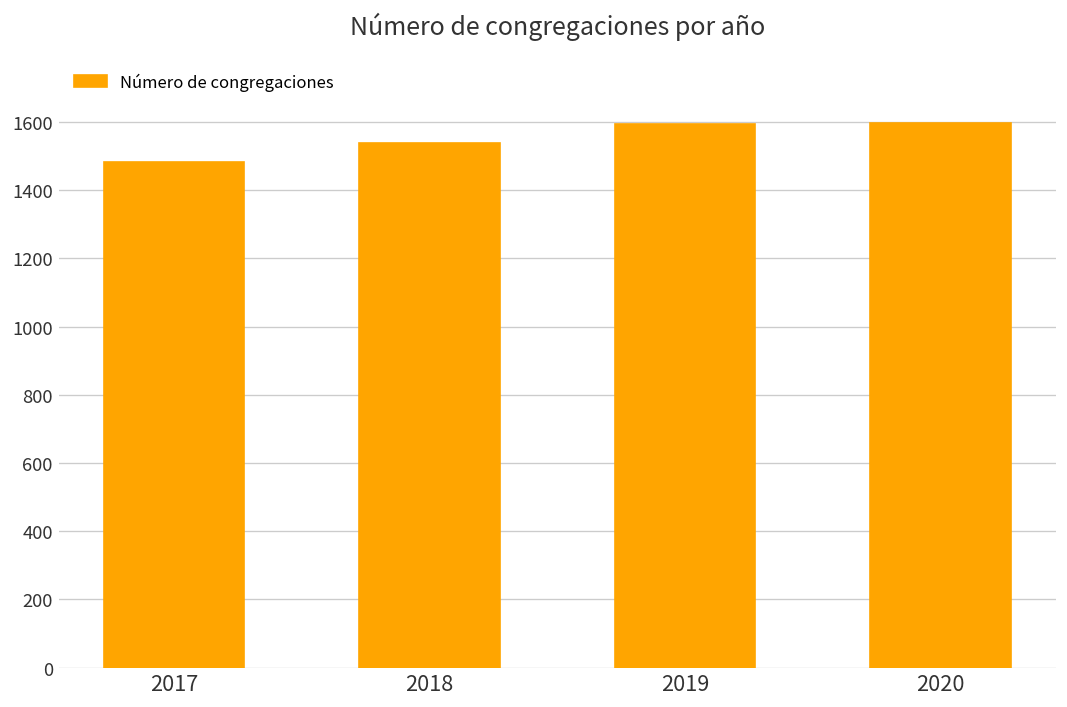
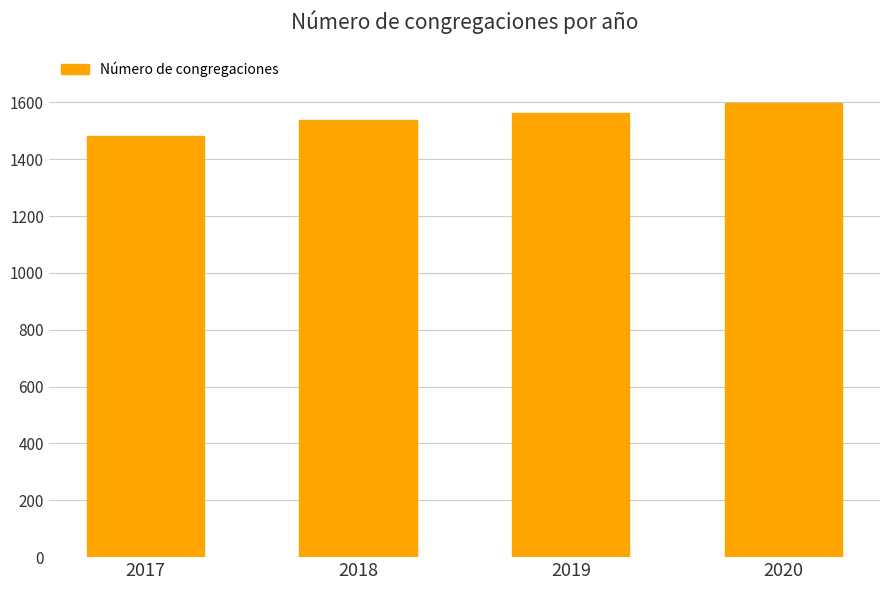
  {
    "2017": 1480,
    "2018": 1540,
-   "2019": 1590,
+   "2019": 1560,
    "2020": 1600
  }
